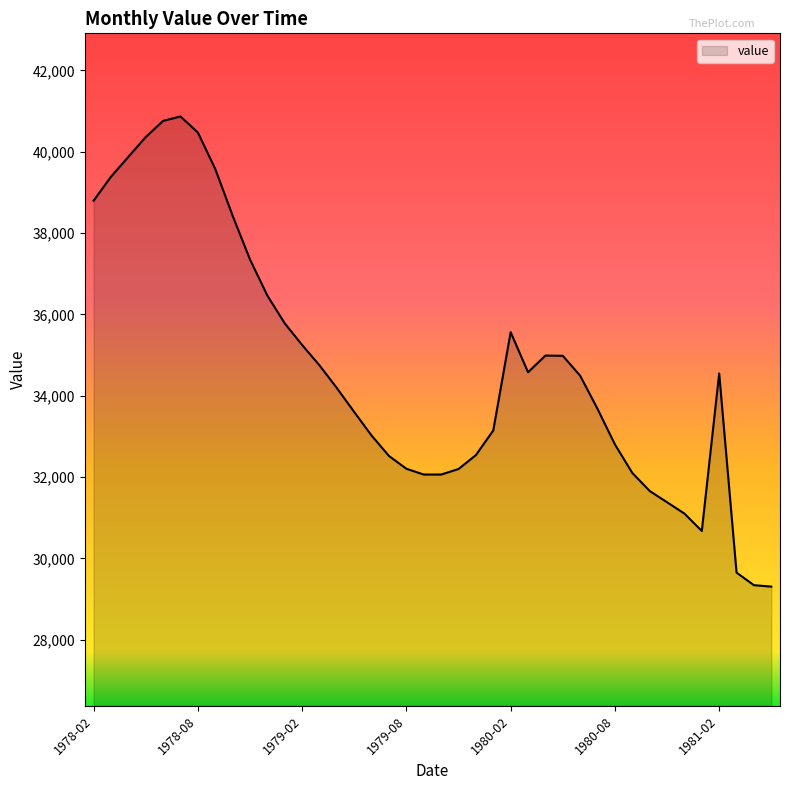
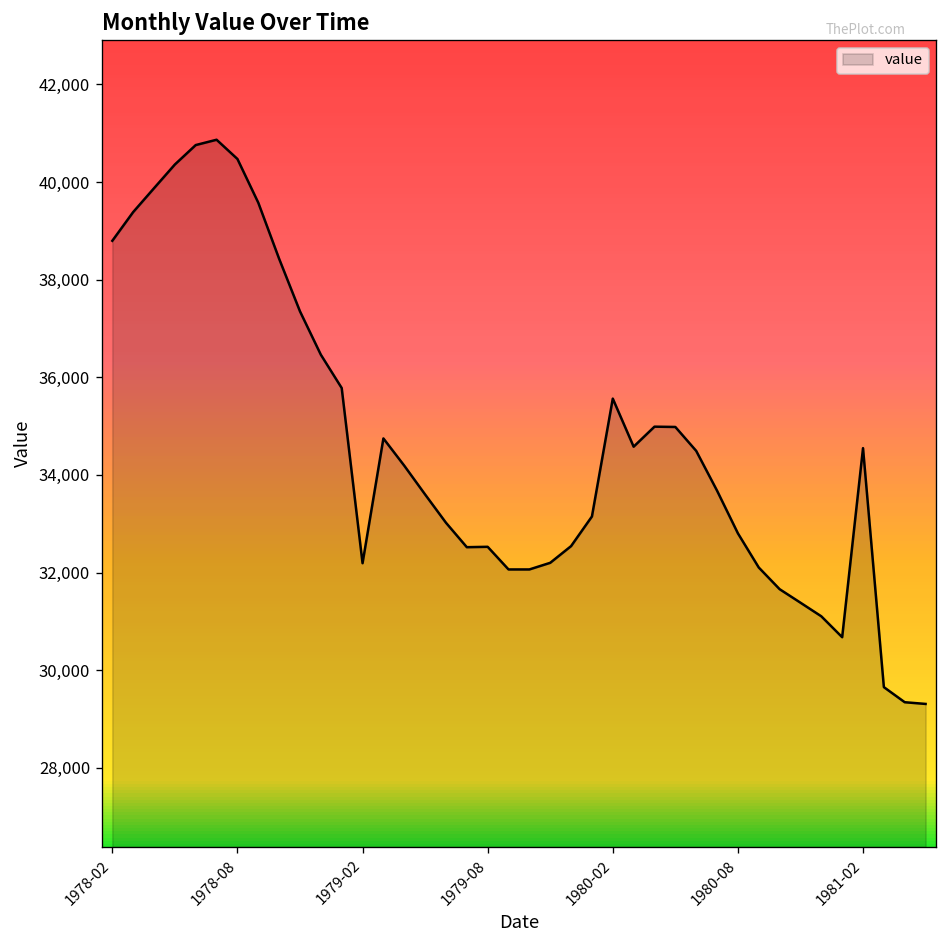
  {
    "1978-02": "38,800",
    "1978-08": "40,500",
-   "1979-02": "35,200",
-   "1979-08": "32,200",
+   "1979-02": "32,200",
+   "1979-08": "32,500",
    "1980-02": "35,600",
    "1980-08": "32,800",
    "1981-02": "34,500"
  }
